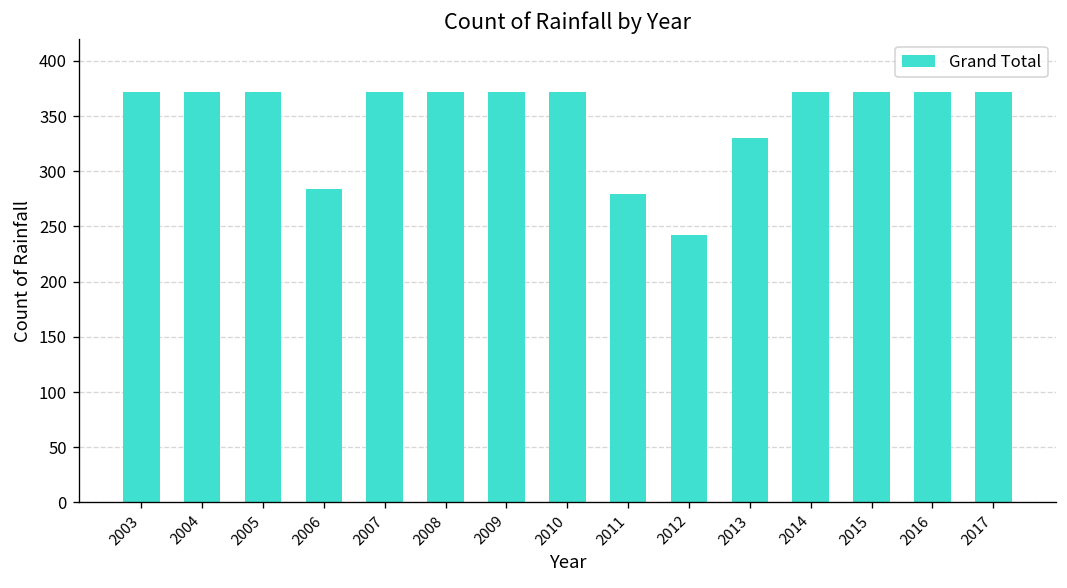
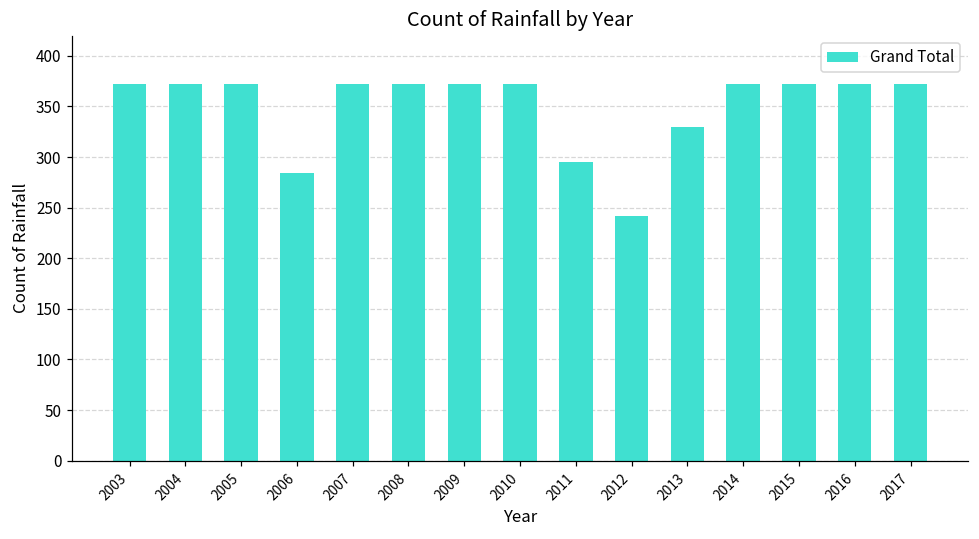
  {
    "2003": 370,
    "2004": 370,
    "2005": 370,
    "2006": 280,
    "2007": 370,
    "2008": 370,
    "2009": 370,
    "2010": 370,
-   "2011": 280,
+   "2011": 300,
    "2012": 240,
    "2013": 330,
    "2014": 370,
    "2015": 370,
    "2016": 370,
    "2017": 370
  }
